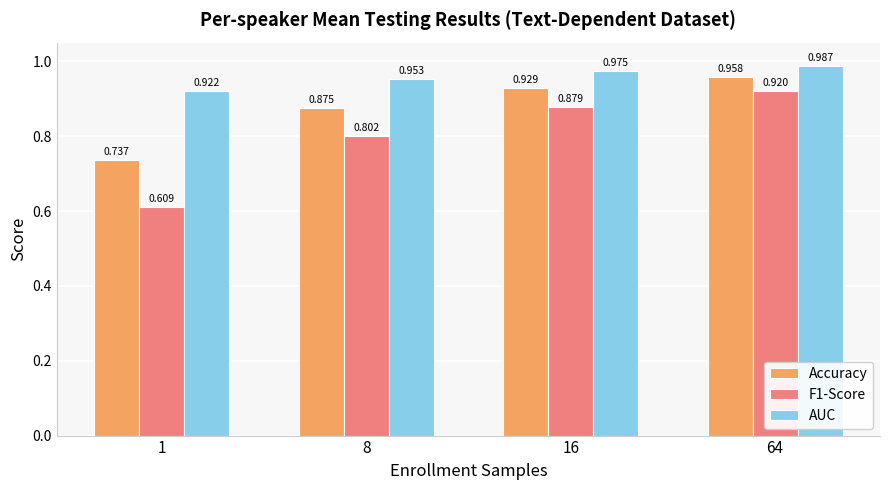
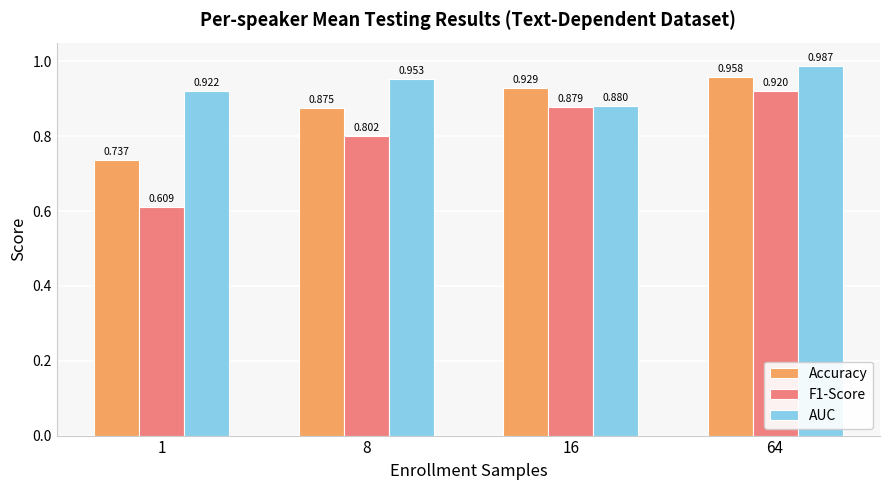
  {
    "AUC": {
      "1": 0.922,
      "8": 0.953,
-     "16": 0.975,
+     "16": 0.880,
      "64": 0.987
    }
  }
